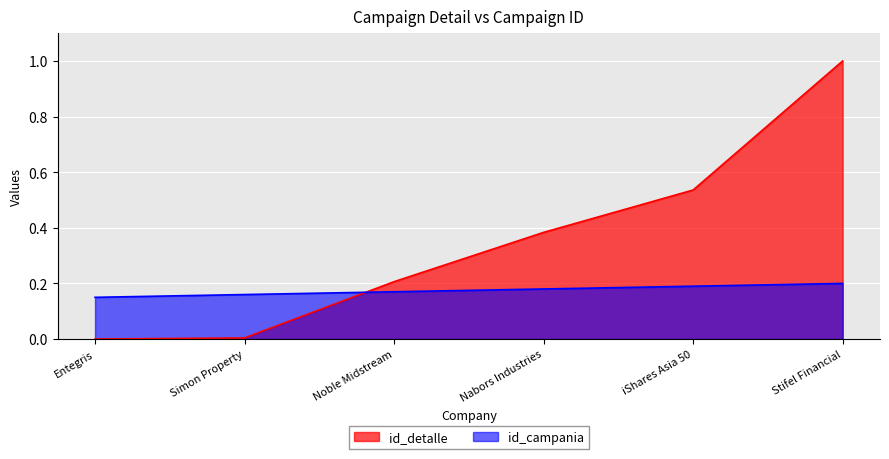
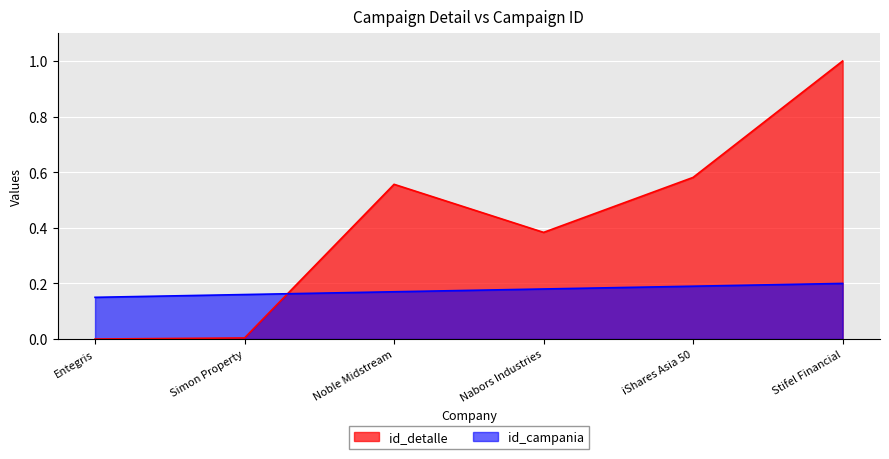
  {
    "id_detalle": {
      "Entegris": 0.00,
      "Simon Property": 0.00,
-     "Noble Midstream": 0.21,
+     "Noble Midstream": 0.56,
      "Nabors Industries": 0.38,
-     "iShares Asia 50": 0.54,
+     "iShares Asia 50": 0.58,
      "Stifel Financial": 1.00
    },
    "id_campania": {
      "Entegris": 0.15,
      "Simon Property": 0.16,
      "Noble Midstream": 0.17,
      "Nabors Industries": 0.18,
      "iShares Asia 50": 0.19,
      "Stifel Financial": 0.20
    }
  }
